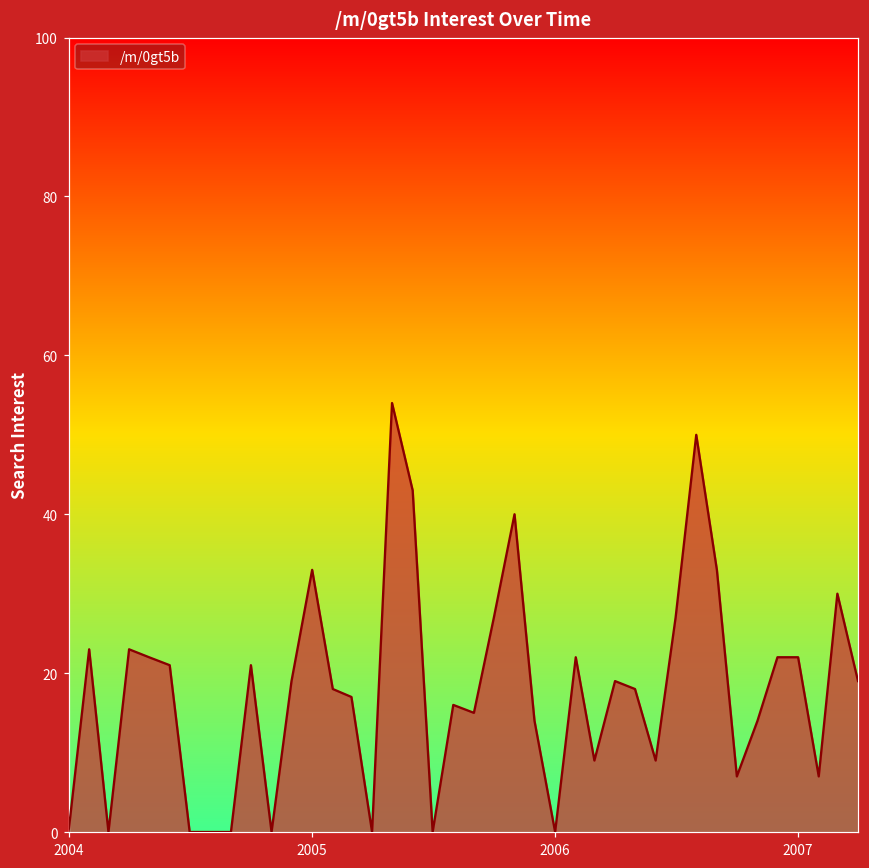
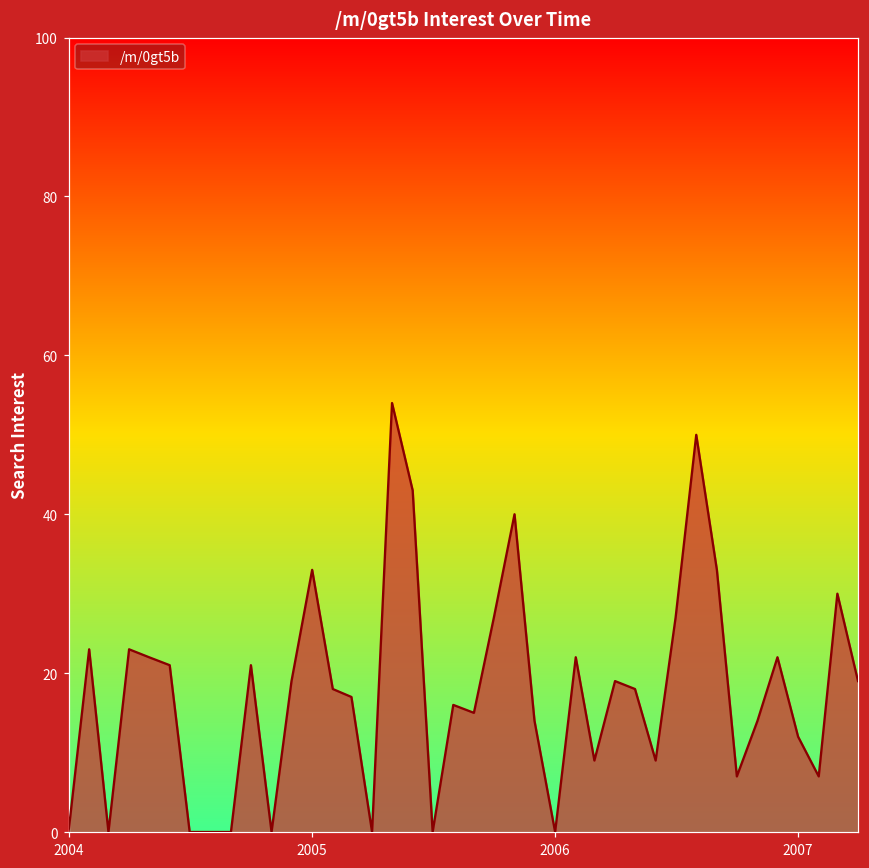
  {
    "2004": 0,
    "2005": 33,
    "2006": 0,
-   "2007": 22
+   "2007": 12
  }
